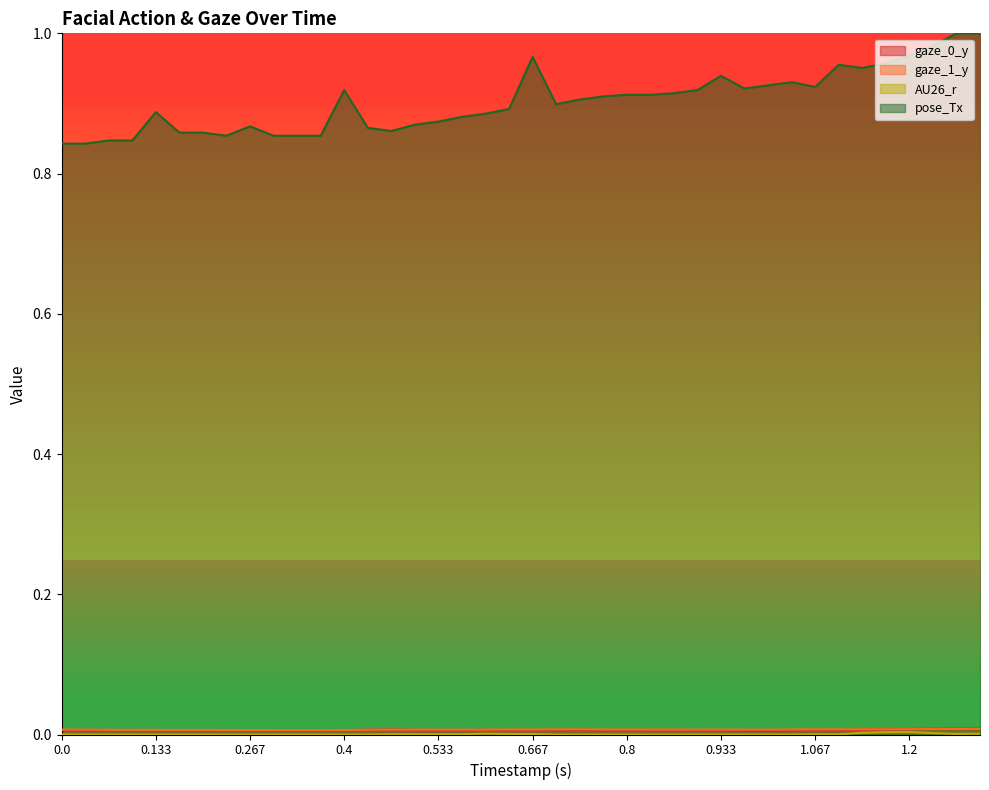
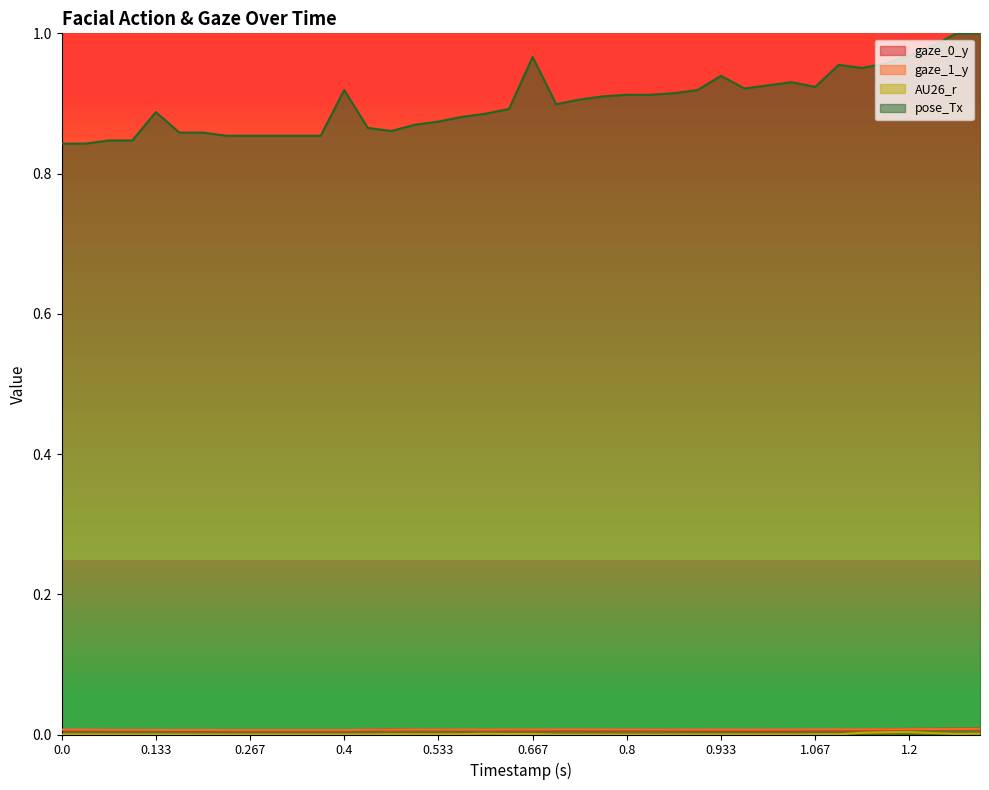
  {
    "AU26_r": {
      "0.0": 0.00,
      "0.133": 0.00,
      "0.267": 0.00,
      "0.4": 0.00,
      "0.533": 0.00,
      "0.667": 0.00,
      "0.8": 0.00,
      "0.933": 0.00,
      "1.067": 0.00,
      "1.2": 0.00
    },
    "pose_Tx": {
      "0.0": 0.84,
      "0.133": 0.89,
-     "0.267": 0.87,
+     "0.267": 0.85,
      "0.4": 0.92,
      "0.533": 0.87,
      "0.667": 0.97,
      "0.8": 0.91,
      "0.933": 0.94,
      "1.067": 0.92
    }
  }
